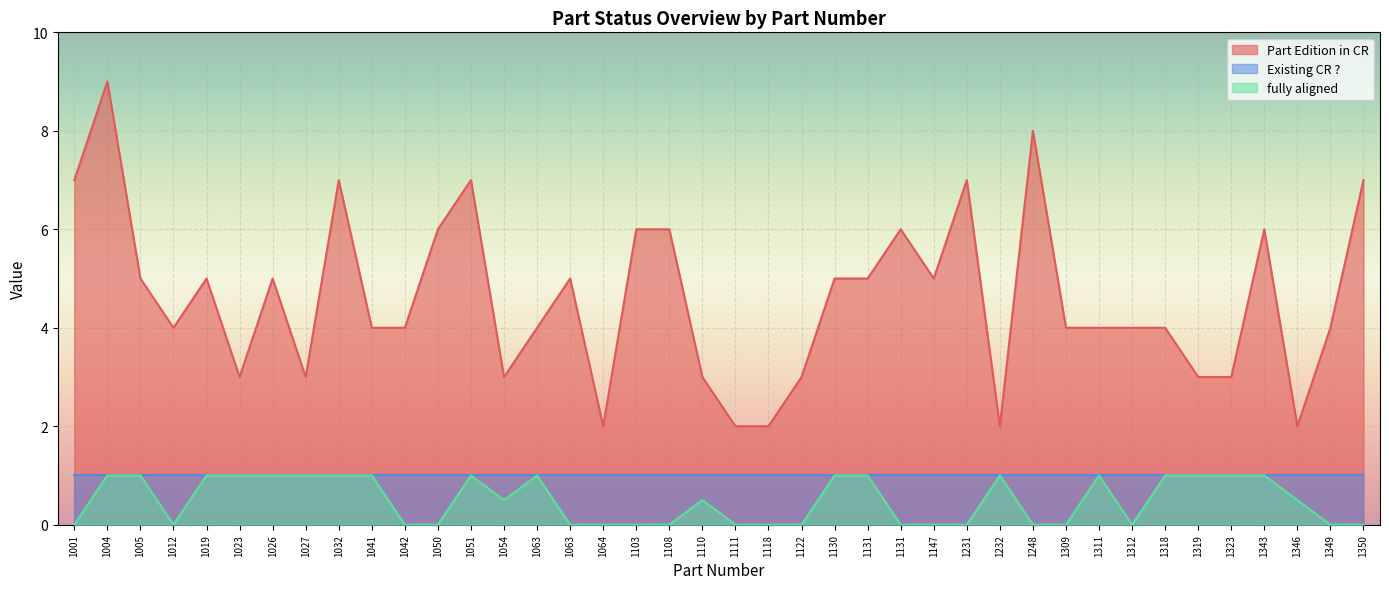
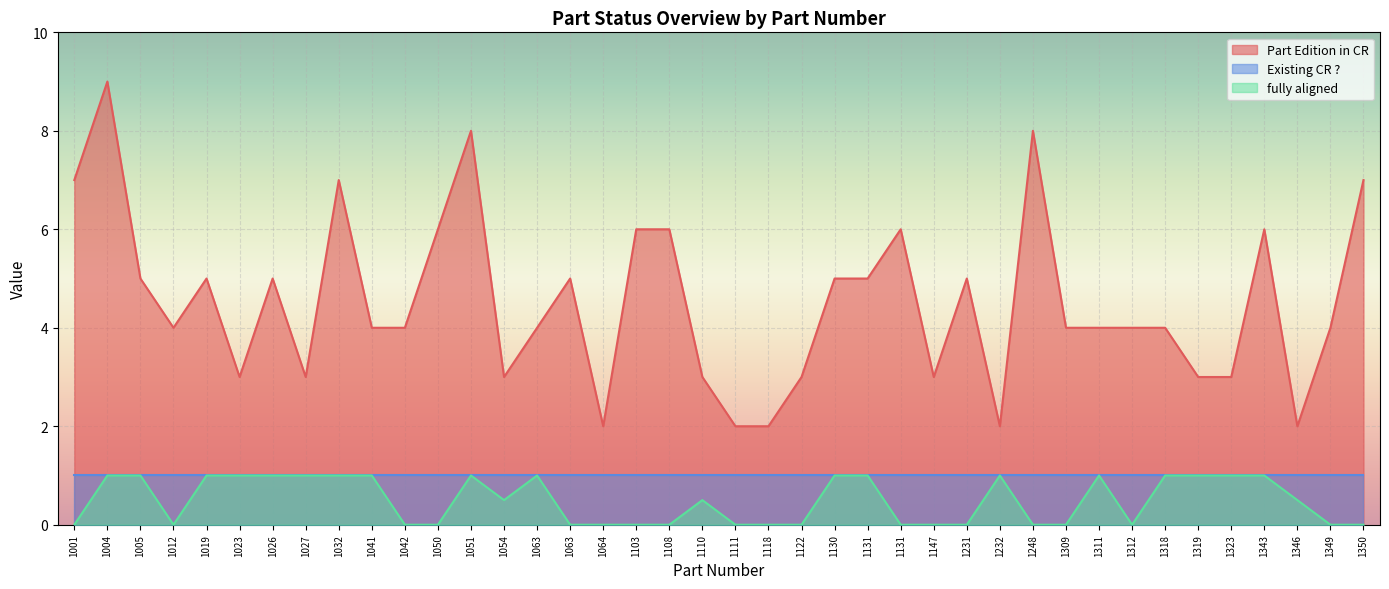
  {
    "Part Edition in CR": {
      "1001": 7,
      "1004": 9,
      "1005": 5,
      "1012": 4,
      "1019": 5,
      "1023": 3,
      "1026": 5,
      "1027": 3,
      "1032": 7,
      "1041": 4,
      "1042": 4,
      "1050": 6,
-     "1051": 7,
+     "1051": 8,
      "1054": 3,
      "1064": 2,
      "1103": 6,
      "1108": 6,
      "1110": 3,
      "1111": 2,
      "1118": 2,
      "1122": 3,
      "1130": 5,
-     "1147": 5,
-     "1231": 7,
+     "1147": 3,
+     "1231": 5,
      "1232": 2,
      "1248": 8,
      "1309": 4,
      "1311": 4,
      "1312": 4,
      "1318": 4,
      "1319": 3,
      "1323": 3,
      "1343": 6,
      "1346": 2,
      "1349": 4,
      "1350": 7
    },
    "Existing CR ?": {
      "1001": 1,
      "1012": 1,
      "1042": 1,
      "1050": 1,
      "1054": 1,
      "1064": 1,
      "1103": 1,
      "1108": 1,
      "1110": 1,
      "1111": 1,
      "1118": 1,
      "1122": 1,
      "1147": 1,
      "1231": 1,
      "1248": 1,
      "1309": 1,
      "1312": 1,
      "1346": 1,
      "1349": 1,
      "1350": 1
    },
    "fully aligned": {
      "1001": 0,
      "1012": 0,
      "1042": 0,
      "1050": 0,
      "1054": 0.5,
      "1064": 0,
      "1103": 0,
      "1108": 0,
      "1110": 0.5,
      "1111": 0,
      "1118": 0,
      "1122": 0,
      "1147": 0,
      "1231": 0,
      "1248": 0,
      "1309": 0,
      "1312": 0,
      "1346": 0.5,
      "1349": 0,
      "1350": 0
    }
  }
